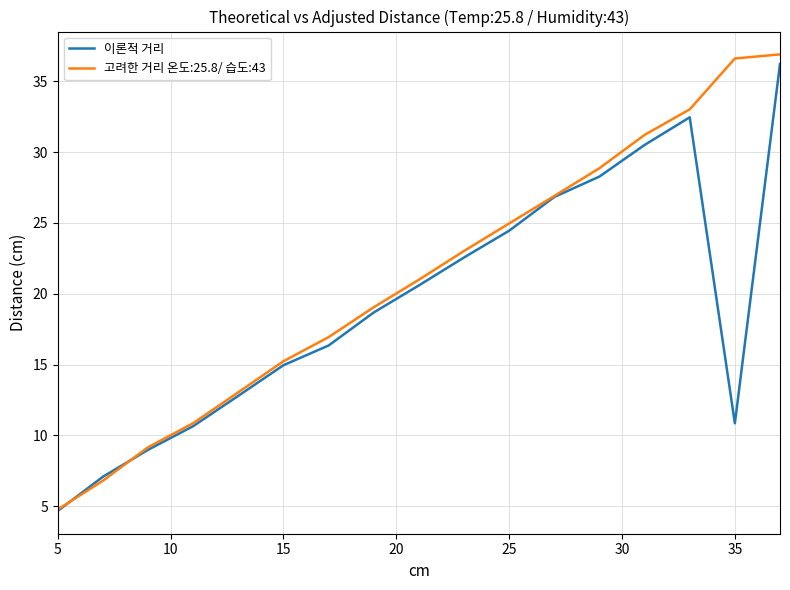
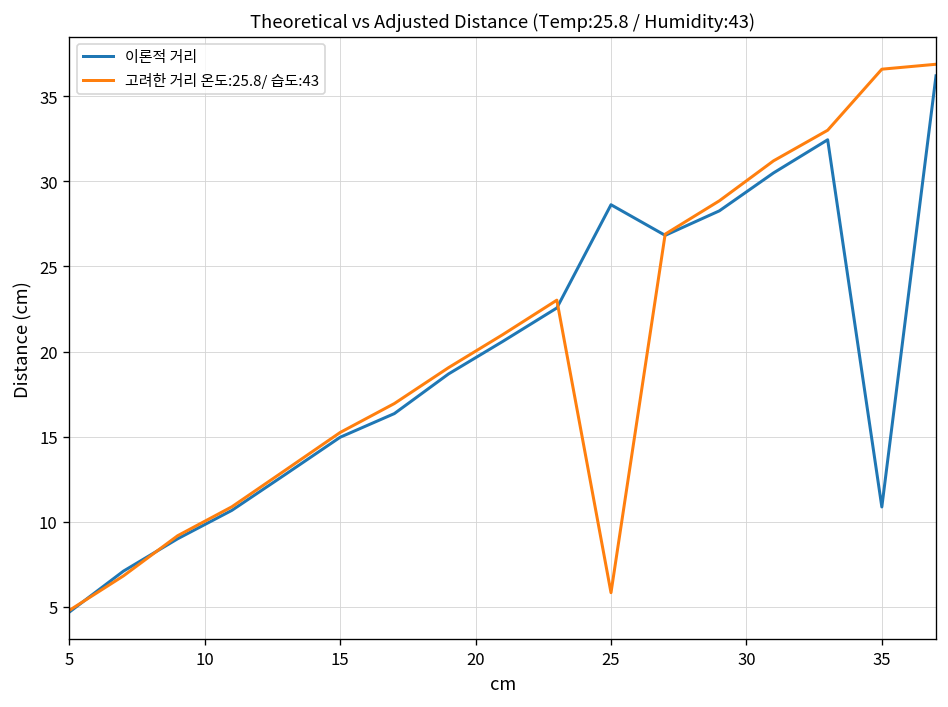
  {
    "이론적 거리": {
      "15": 15.0,
-     "25": 24.5,
+     "25": 28.6,
      "35": 10.9
    },
    "고려한 거리 온도:25.8/ 습도:43": {
      "15": 15.2,
-     "25": 25.0,
+     "25": 5.8,
      "35": 36.6
    }
  }
